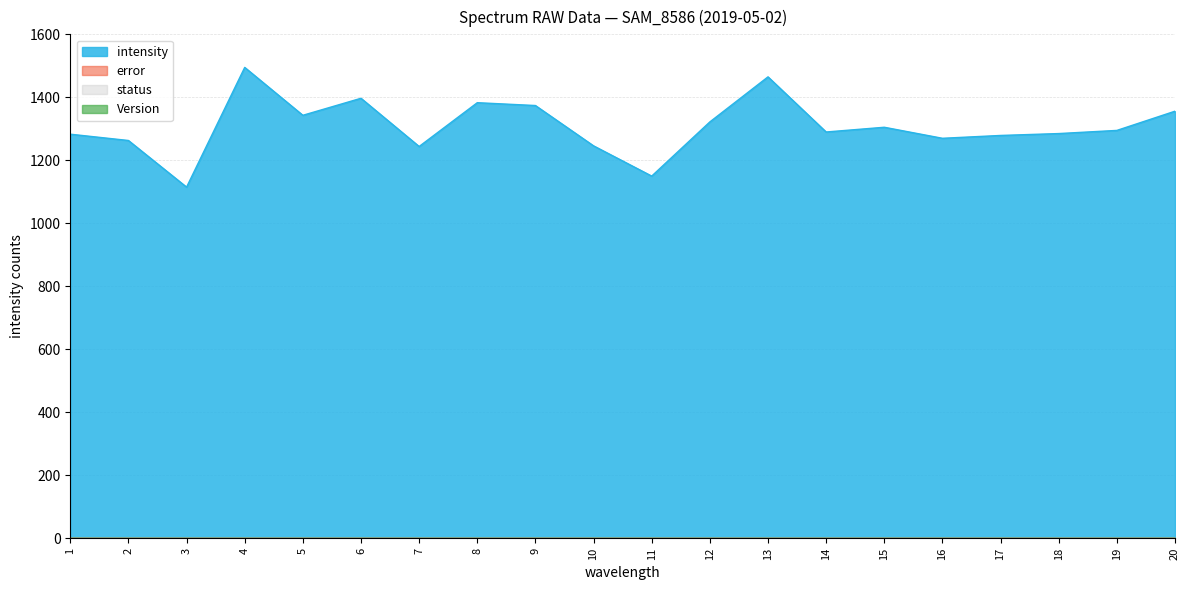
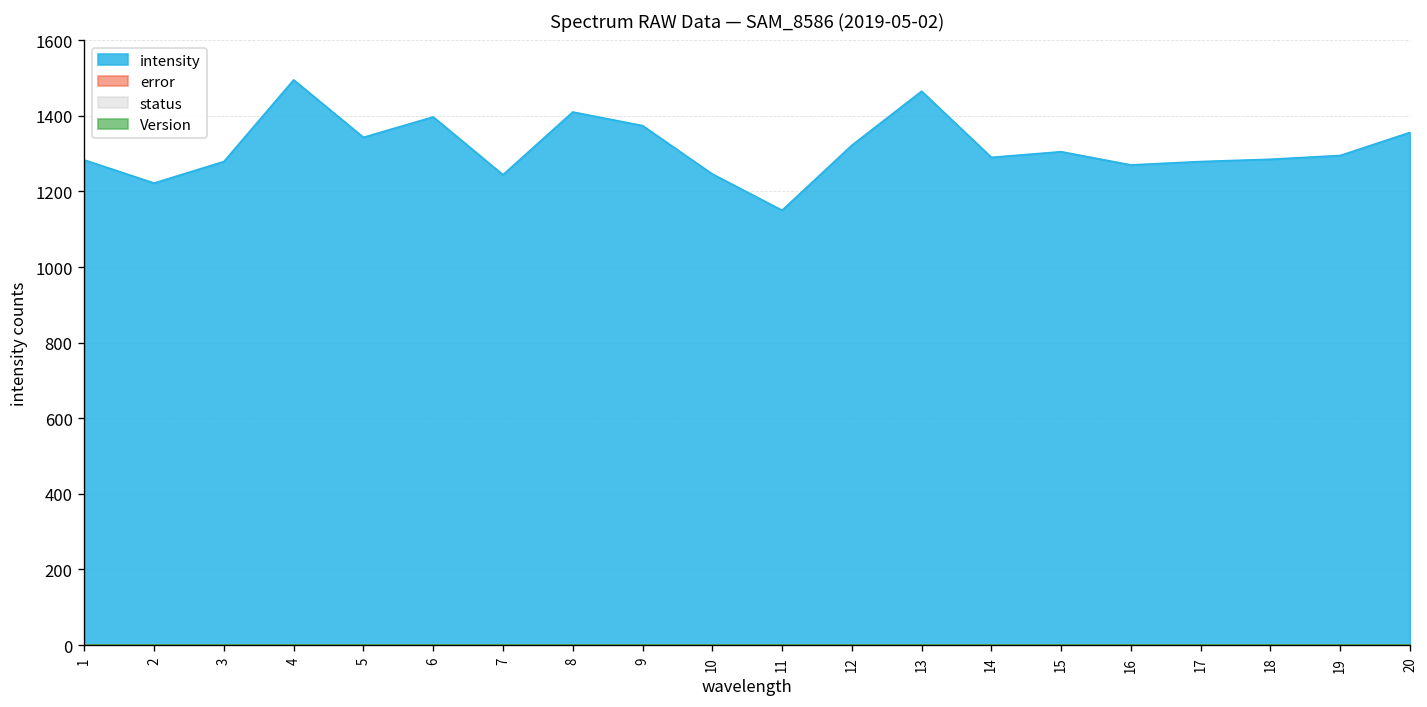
  {
    "intensity": {
      "1": 1280,
-     "2": 1260,
-     "3": 1120,
+     "2": 1220,
+     "3": 1280,
      "4": 1500,
      "5": 1340,
      "6": 1400,
      "7": 1240,
-     "8": 1380,
+     "8": 1410,
      "9": 1370,
      "10": 1250,
      "11": 1150,
      "12": 1320,
      "13": 1470,
      "14": 1290,
      "15": 1310,
      "16": 1270,
      "17": 1280,
      "18": 1290,
      "19": 1300,
      "20": 1360
    },
    "Version": {
      "1": 0,
      "2": 0,
      "3": 0,
      "4": 0,
      "5": 0,
      "6": 0,
      "7": 0,
      "8": 0,
      "9": 0,
      "10": 0,
      "11": 0,
      "12": 0,
      "13": 0,
      "14": 0,
      "15": 0,
      "16": 0,
      "17": 0,
      "18": 0,
      "19": 0,
      "20": 0
    }
  }
